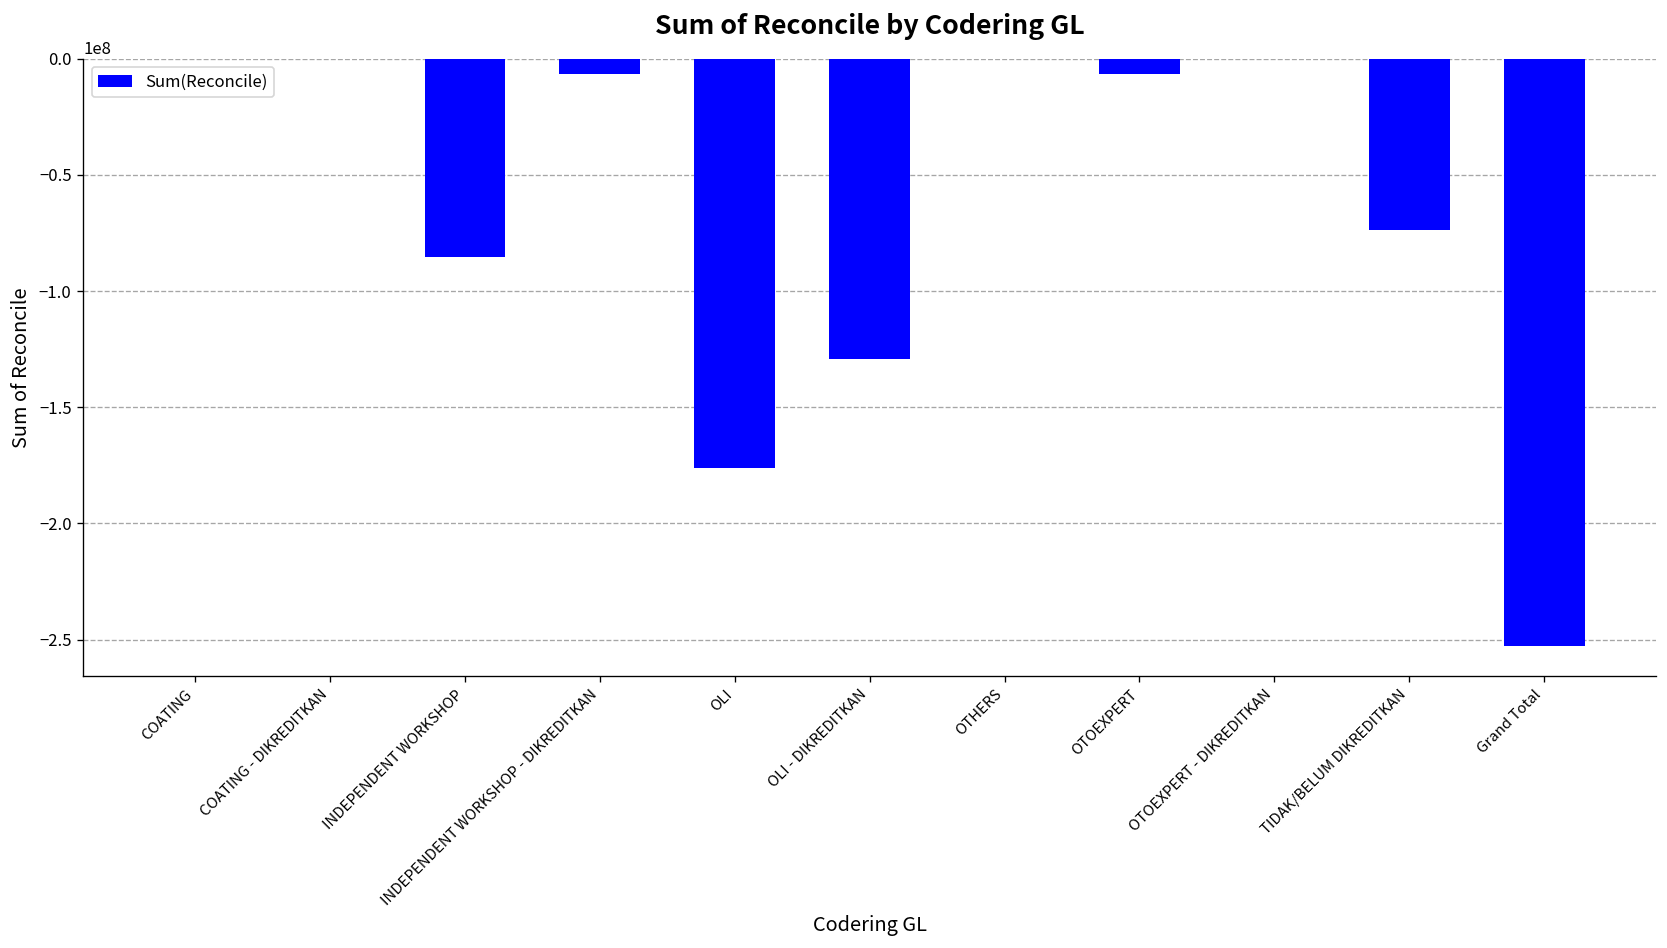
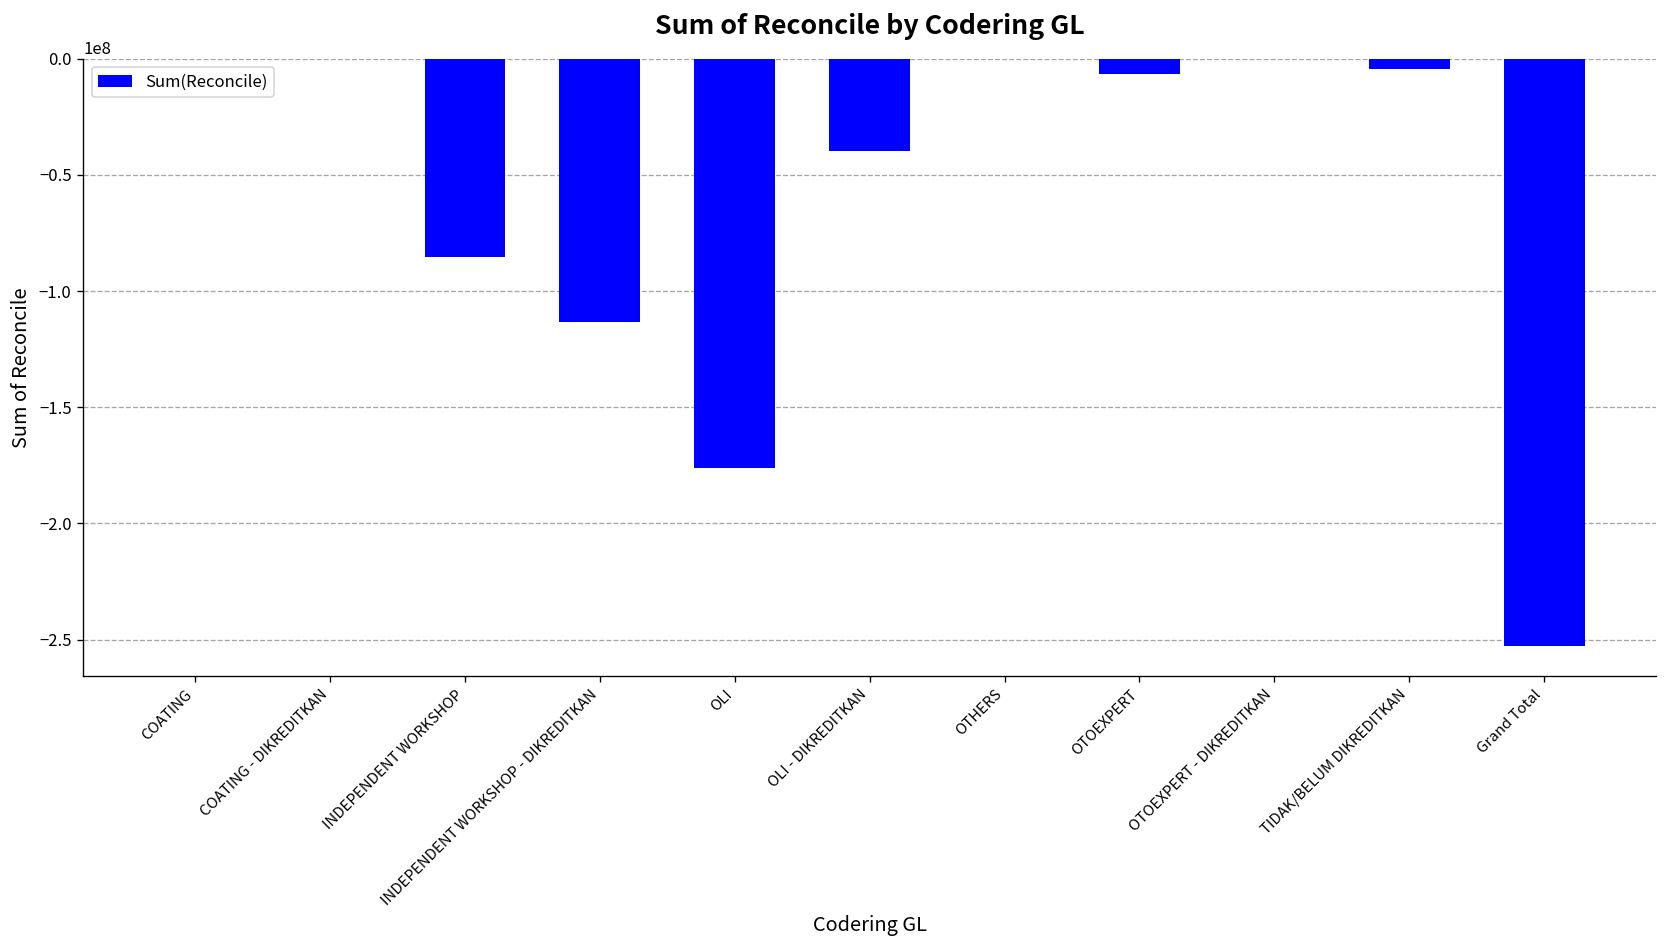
  {
    "INDEPENDENT WORKSHOP": -85000000,
-   "INDEPENDENT WORKSHOP - DIKREDITKAN": -7000000,
+   "INDEPENDENT WORKSHOP - DIKREDITKAN": -113000000,
    "OLI": -176000000,
-   "OLI - DIKREDITKAN": -129000000,
+   "OLI - DIKREDITKAN": -40000000,
    "OTOEXPERT": -7000000,
-   "TIDAK/BELUM DIKREDITKAN": -74000000,
+   "TIDAK/BELUM DIKREDITKAN": -4000000,
    "Grand Total": -253000000
  }
